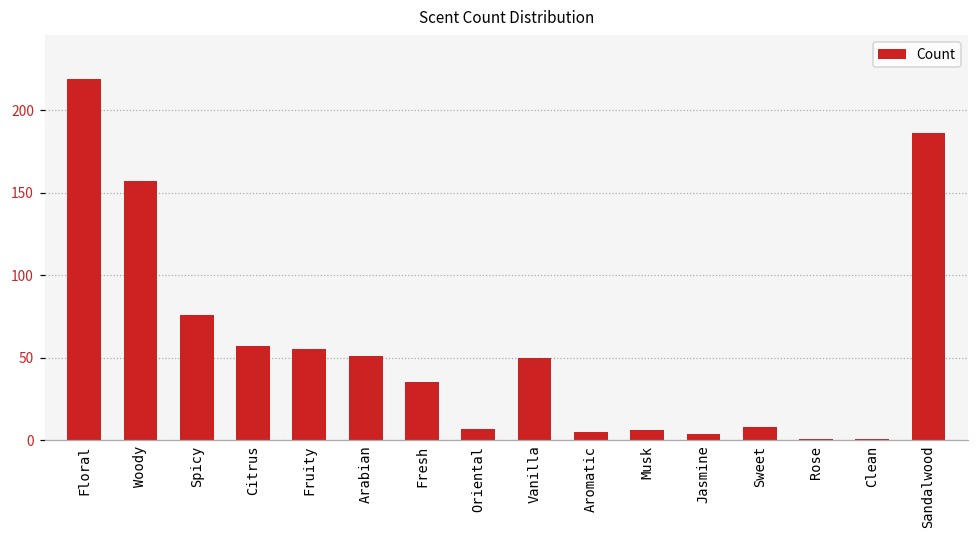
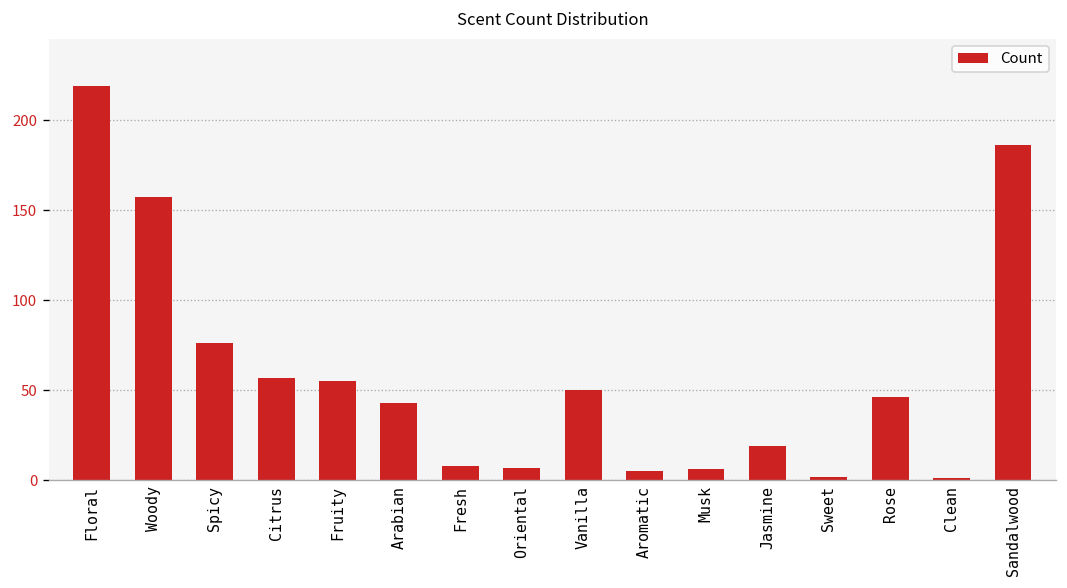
  {
    "Floral": 219,
    "Woody": 157,
    "Spicy": 76,
    "Citrus": 57,
    "Fruity": 55,
-   "Arabian": 51,
-   "Fresh": 35,
+   "Arabian": 43,
+   "Fresh": 8,
    "Oriental": 7,
    "Vanilla": 50,
    "Aromatic": 5,
    "Musk": 6,
-   "Jasmine": 4,
-   "Sweet": 8,
-   "Rose": 1,
+   "Jasmine": 19,
+   "Sweet": 2,
+   "Rose": 46,
    "Sandalwood": 186
  }
